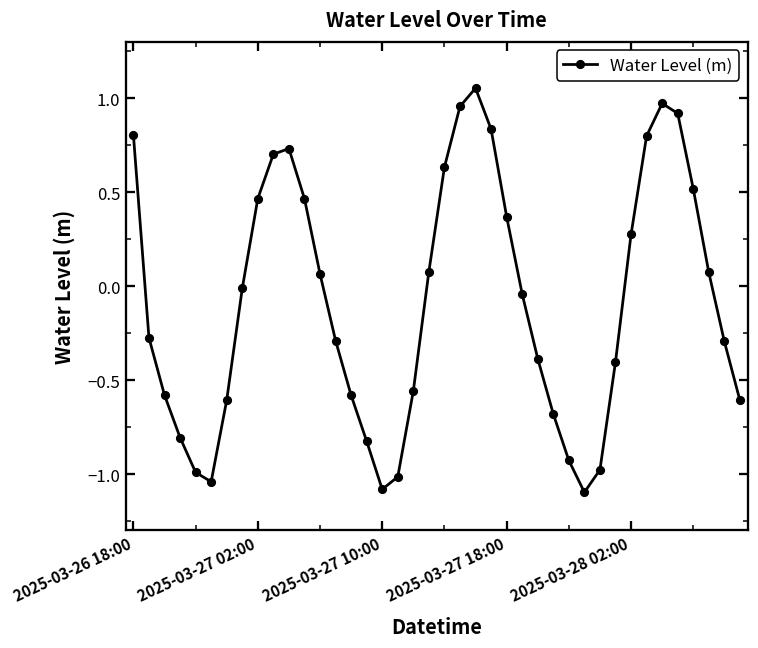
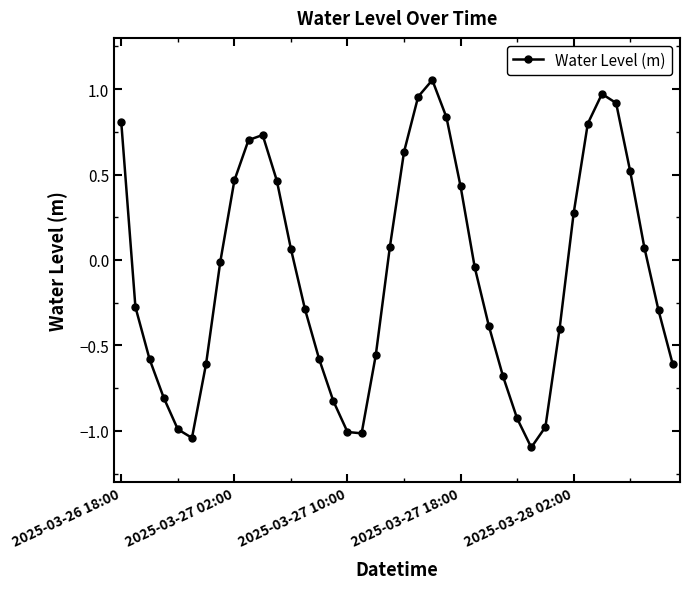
  {
    "2025-03-26 18:00": 0.81,
    "2025-03-27 02:00": 0.47,
-   "2025-03-27 10:00": -1.08,
-   "2025-03-27 18:00": 0.37,
+   "2025-03-27 10:00": -1.01,
+   "2025-03-27 18:00": 0.43,
    "2025-03-28 02:00": 0.27
  }
